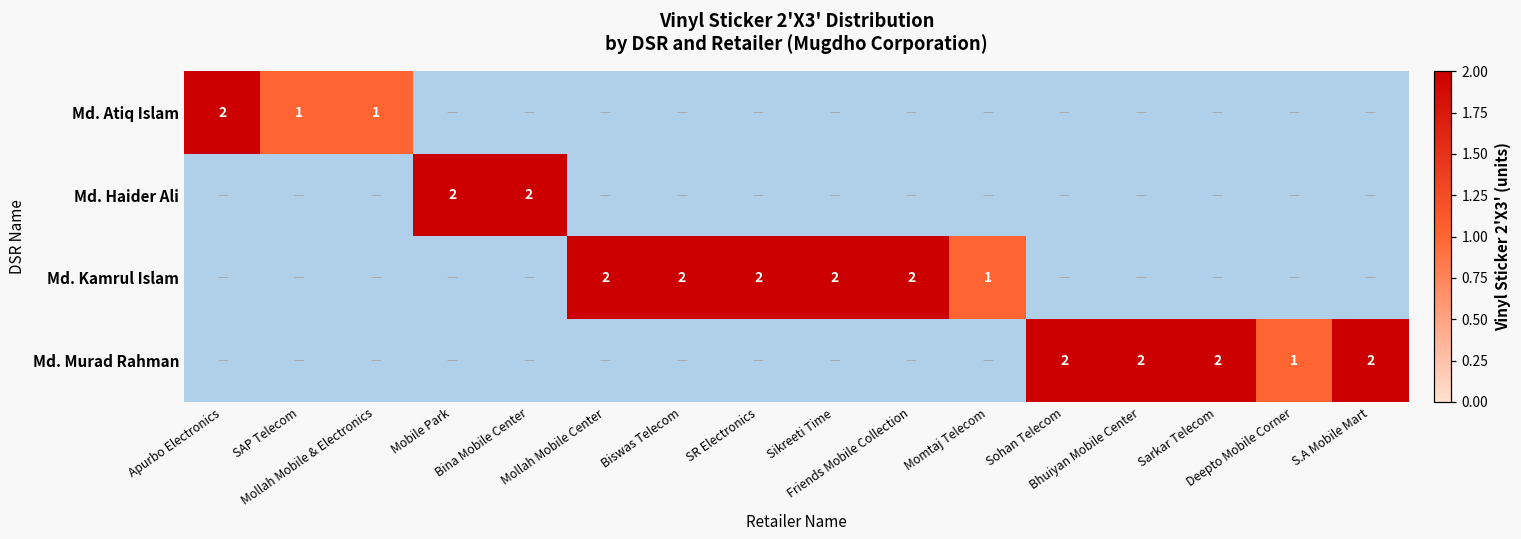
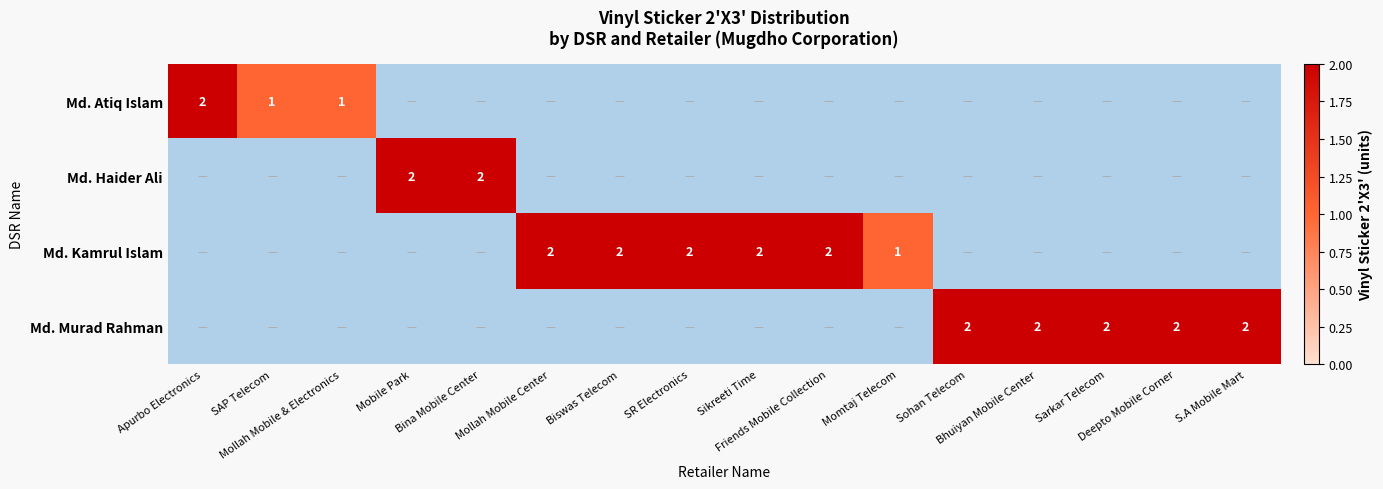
  {
    "Md. Atiq Islam": {
      "Apurbo Electronics": 2,
      "SAP Telecom": 1,
      "Mollah Mobile & Electronics": 1
    },
    "Md. Haider Ali": {
      "Mobile Park": 2,
      "Bina Mobile Center": 2
    },
    "Md. Kamrul Islam": {
      "Mollah Mobile Center": 2,
      "Biswas Telecom": 2,
      "SR Electronics": 2,
      "Sikreeti Time": 2,
      "Friends Mobile Collection": 2,
      "Momtaj Telecom": 1
    },
    "Md. Murad Rahman": {
      "Sohan Telecom": 2,
      "Bhuiyan Mobile Center": 2,
      "Sarkar Telecom": 2,
-     "Deepto Mobile Corner": 1,
+     "Deepto Mobile Corner": 2,
      "S.A Mobile Mart": 2
    }
  }
